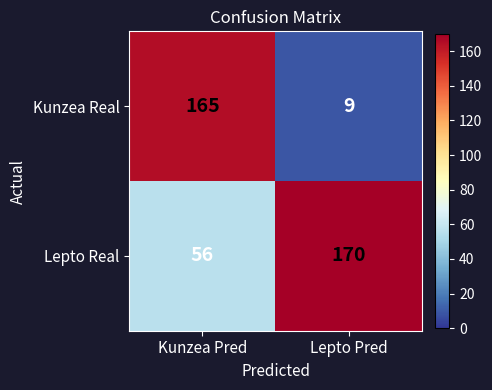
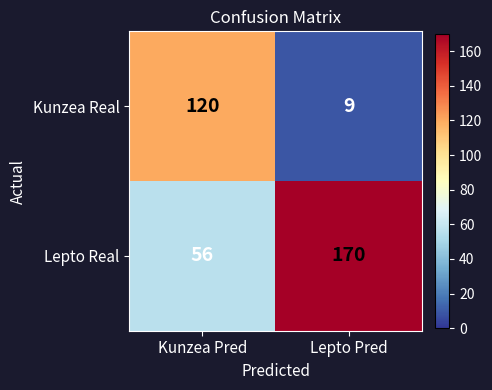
  {
    "Kunzea Real": {
-     "Kunzea Pred": 165,
+     "Kunzea Pred": 120,
      "Lepto Pred": 9
    },
    "Lepto Real": {
      "Kunzea Pred": 56,
      "Lepto Pred": 170
    }
  }
